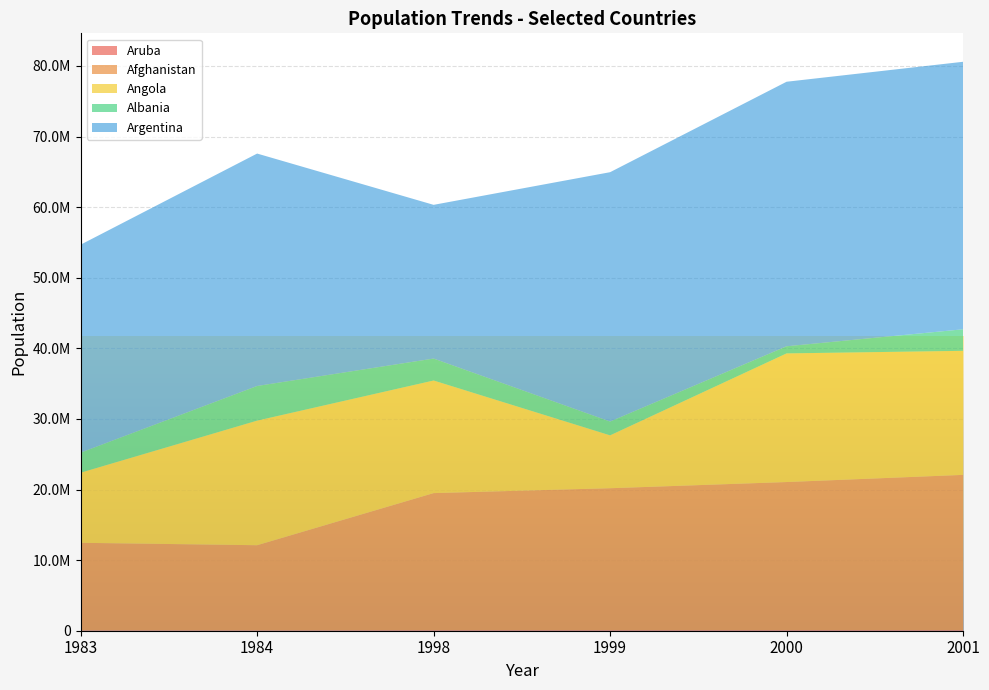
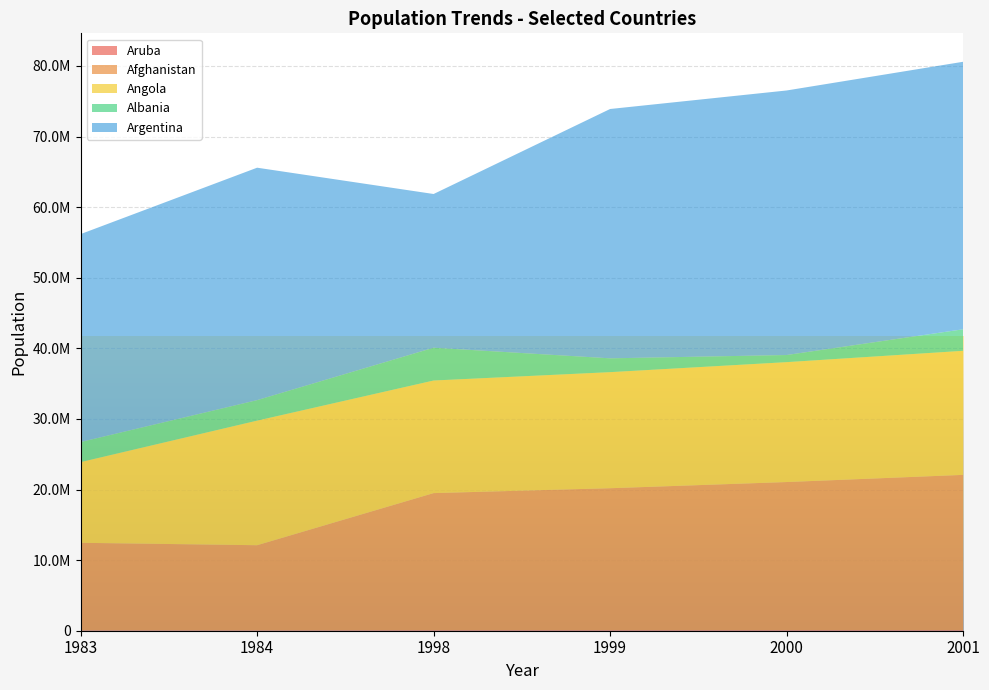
  {
    "Angola": {
-     "1983": 10000000,
+     "1983": 11000000,
      "1984": 18000000,
      "1998": 16000000,
-     "1999": 7000000,
-     "2000": 18000000,
+     "1999": 16000000,
+     "2000": 17000000,
      "2001": 18000000
    },
    "Albania": {
      "1983": 3000000,
-     "1984": 5000000,
-     "1998": 3000000,
+     "1984": 3000000,
+     "1998": 5000000,
      "1999": 2000000,
      "2000": 1000000,
      "2001": 3000000
    },
    "Argentina": {
      "1983": 29000000,
      "1984": 33000000,
      "1998": 22000000,
      "1999": 35000000,
      "2000": 37000000,
      "2001": 38000000
    }
  }
